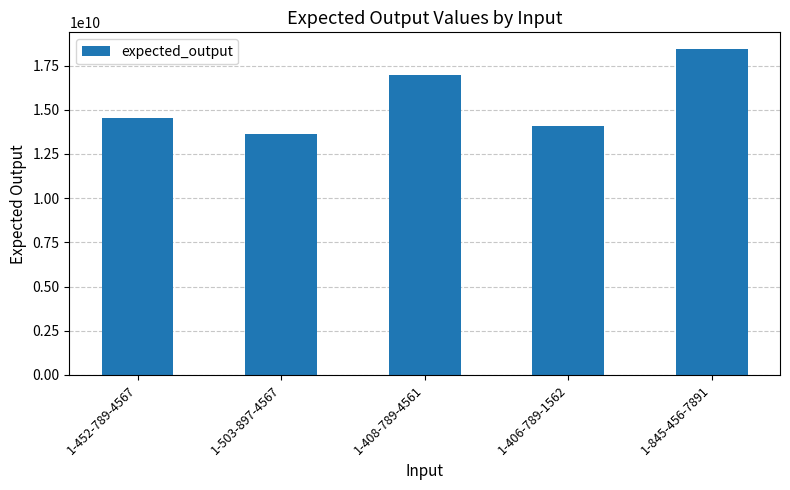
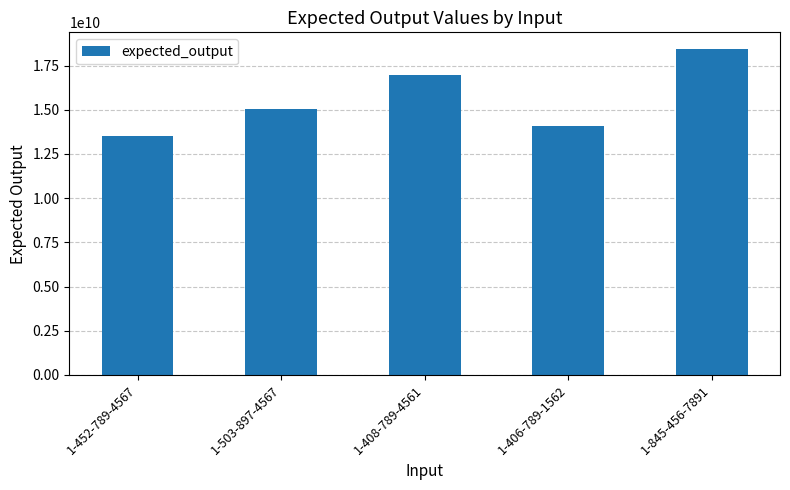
  {
-   "1-452-789-4567": 14500000000,
-   "1-503-897-4567": 13600000000,
+   "1-452-789-4567": 13500000000,
+   "1-503-897-4567": 15000000000,
    "1-408-789-4561": 17000000000,
    "1-406-789-1562": 14100000000,
    "1-845-456-7891": 18500000000
  }
